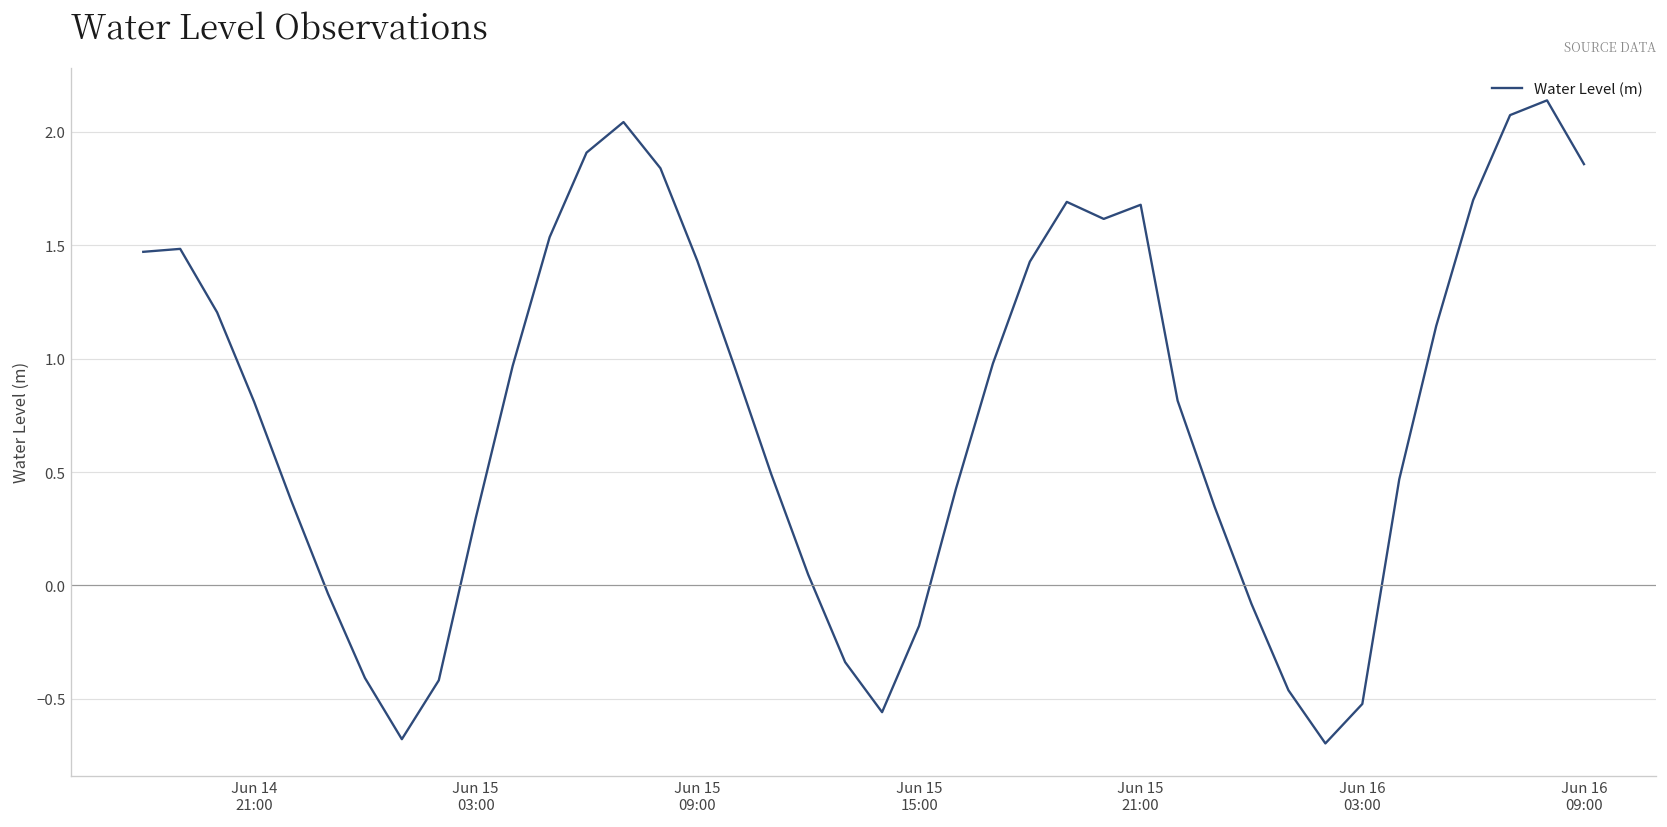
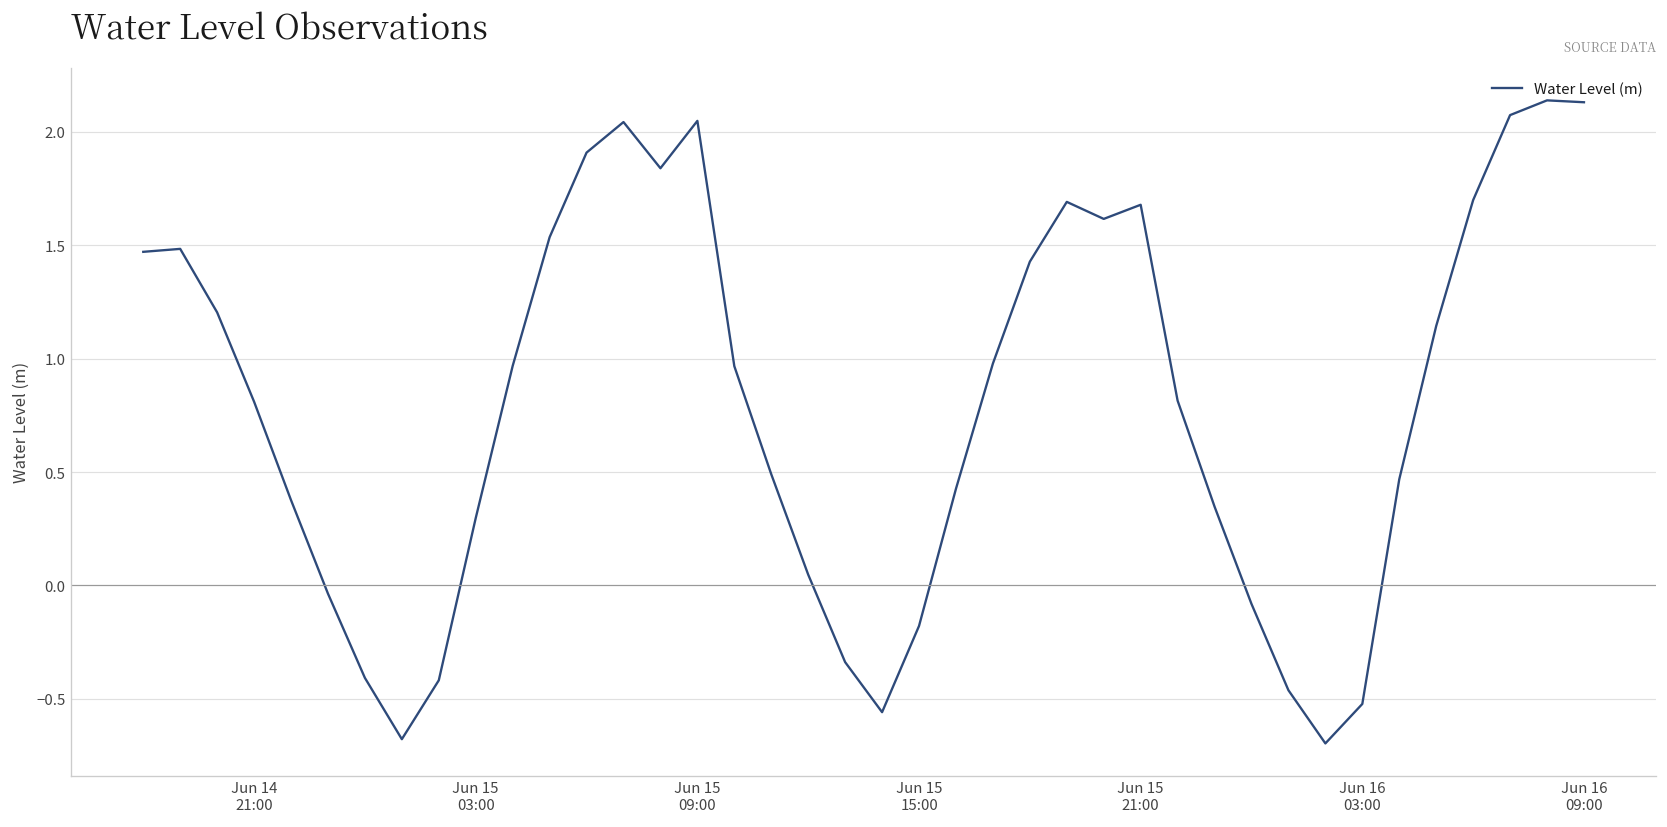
  {
    "Jun 14 21:00": 0.81,
    "Jun 15 03:00": 0.30,
-   "Jun 15 09:00": 1.43,
+   "Jun 15 09:00": 2.05,
    "Jun 15 15:00": -0.18,
    "Jun 15 21:00": 1.68,
    "Jun 16 03:00": -0.52,
-   "Jun 16 09:00": 1.86
+   "Jun 16 09:00": 2.13
  }
